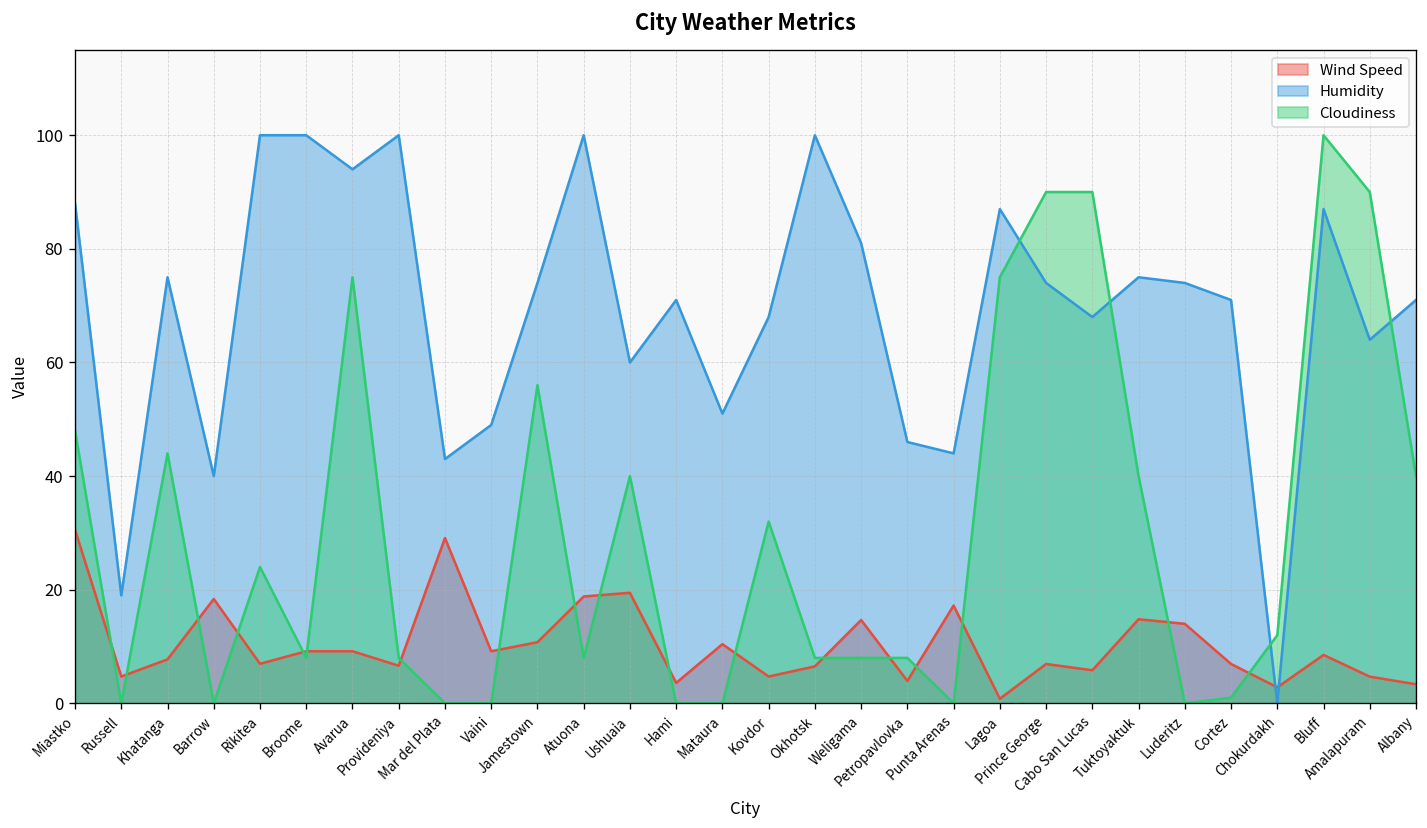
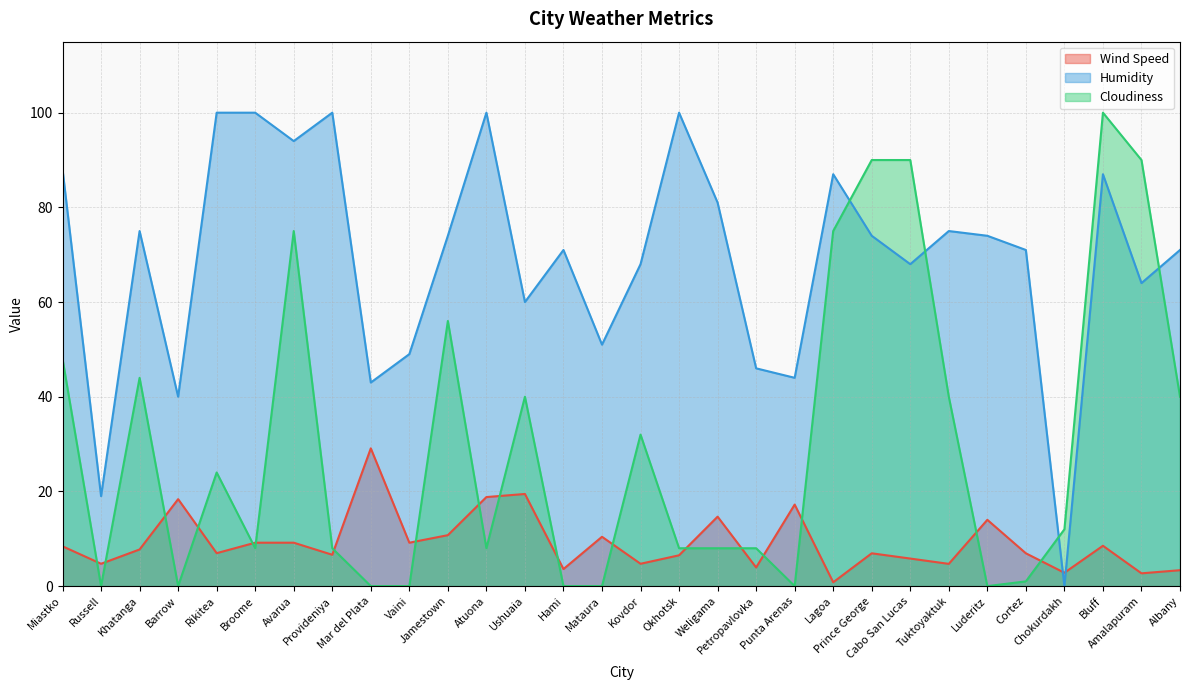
  {
    "Wind Speed": {
-     "Miastko": 31,
+     "Miastko": 8,
      "Russell": 5,
      "Khatanga": 8,
      "Barrow": 18,
      "Rikitea": 7,
      "Broome": 9,
      "Avarua": 9,
      "Provideniya": 7,
      "Mar del Plata": 29,
      "Vaini": 9,
      "Jamestown": 11,
      "Atuona": 19,
      "Ushuaia": 19,
      "Hami": 4,
      "Mataura": 10,
      "Kovdor": 5,
      "Okhotsk": 7,
      "Weligama": 15,
      "Petropavlovka": 4,
      "Punta Arenas": 17,
      "Lagoa": 1,
      "Prince George": 7,
      "Cabo San Lucas": 6,
-     "Tuktoyaktuk": 15,
+     "Tuktoyaktuk": 5,
      "Luderitz": 14,
      "Cortez": 7,
      "Chokurdakh": 3,
      "Bluff": 9,
-     "Amalapuram": 5,
+     "Amalapuram": 3,
      "Albany": 3
    },
    "Humidity": {
      "Miastko": 88,
      "Russell": 19,
      "Khatanga": 75,
      "Barrow": 40,
      "Rikitea": 100,
      "Broome": 100,
      "Avarua": 94,
      "Provideniya": 100,
      "Mar del Plata": 43,
      "Vaini": 49,
      "Jamestown": 74,
      "Atuona": 100,
      "Ushuaia": 60,
      "Hami": 71,
      "Mataura": 51,
      "Kovdor": 68,
      "Okhotsk": 100,
      "Weligama": 81,
      "Petropavlovka": 46,
      "Punta Arenas": 44,
      "Lagoa": 87,
      "Prince George": 74,
      "Cabo San Lucas": 68,
      "Tuktoyaktuk": 75,
      "Luderitz": 74,
      "Cortez": 71,
      "Chokurdakh": 0,
      "Bluff": 87,
      "Amalapuram": 64,
      "Albany": 71
    },
    "Cloudiness": {
      "Miastko": 48,
      "Russell": 0,
      "Khatanga": 44,
      "Barrow": 0,
      "Rikitea": 24,
      "Broome": 8,
      "Avarua": 75,
      "Provideniya": 8,
      "Mar del Plata": 0,
      "Vaini": 0,
      "Jamestown": 56,
      "Atuona": 8,
      "Ushuaia": 40,
      "Hami": 0,
      "Mataura": 0,
      "Kovdor": 32,
      "Okhotsk": 8,
      "Weligama": 8,
      "Petropavlovka": 8,
      "Punta Arenas": 0,
      "Lagoa": 75,
      "Prince George": 90,
      "Cabo San Lucas": 90,
      "Tuktoyaktuk": 40,
      "Luderitz": 0,
      "Cortez": 1,
      "Chokurdakh": 12,
      "Bluff": 100,
      "Amalapuram": 90,
      "Albany": 40
    }
  }
